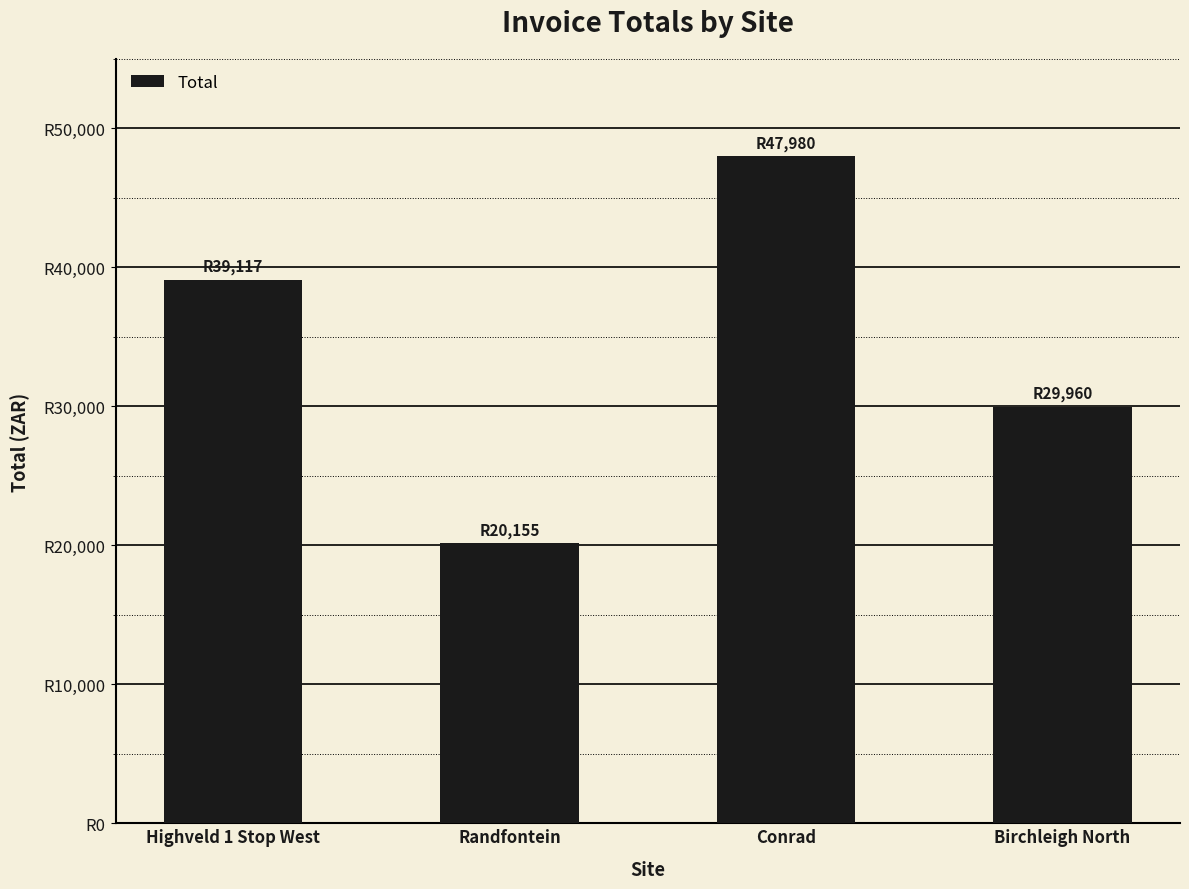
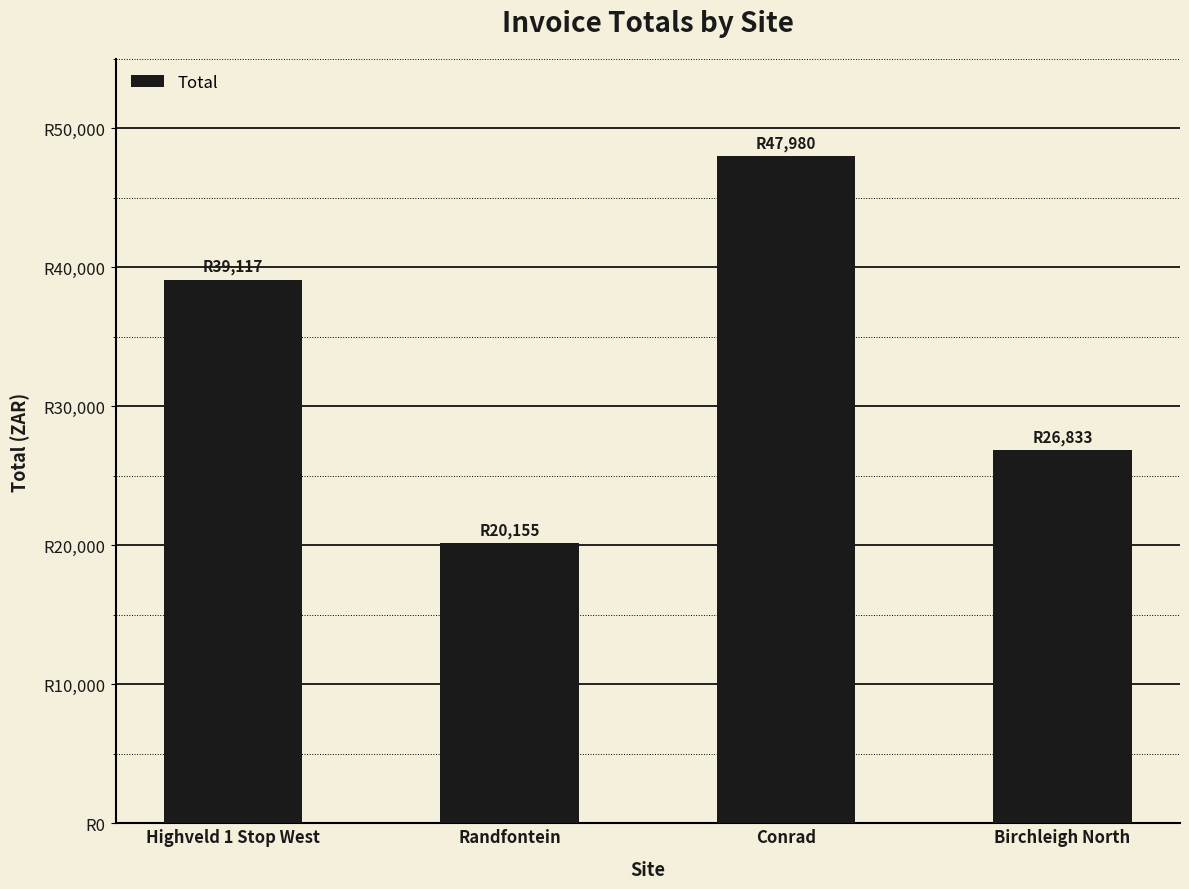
  {
-   "Birchleigh North": "29,960"
+   "Birchleigh North": "26,833"
  }
